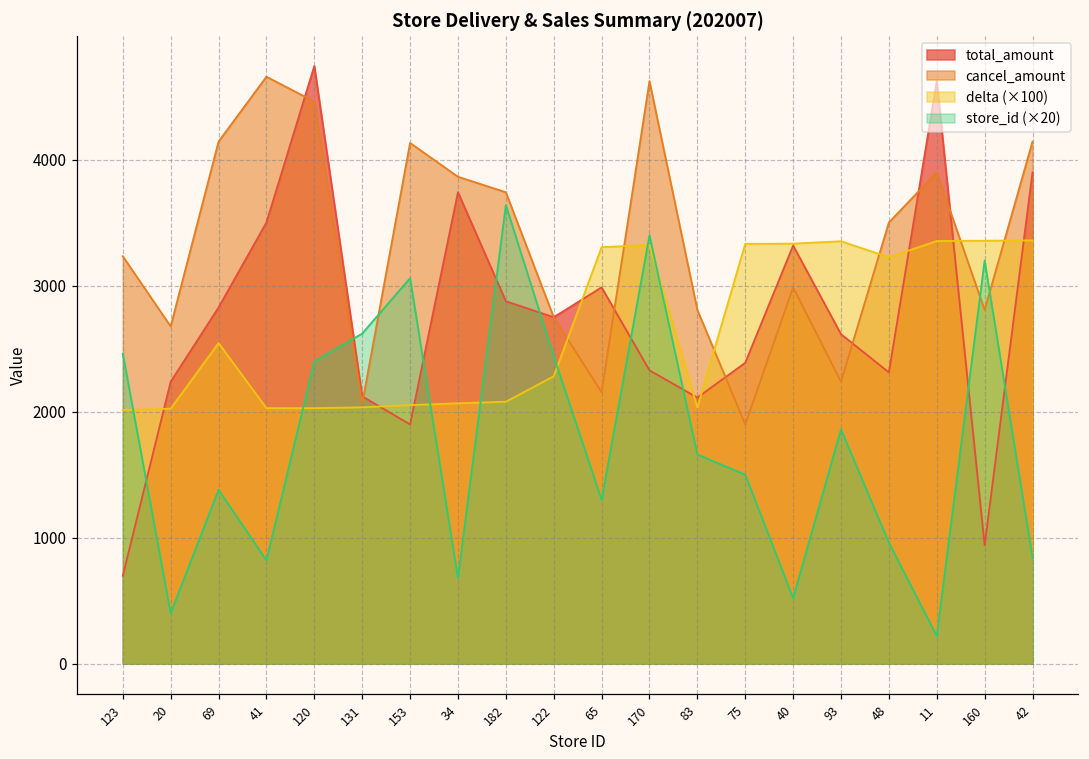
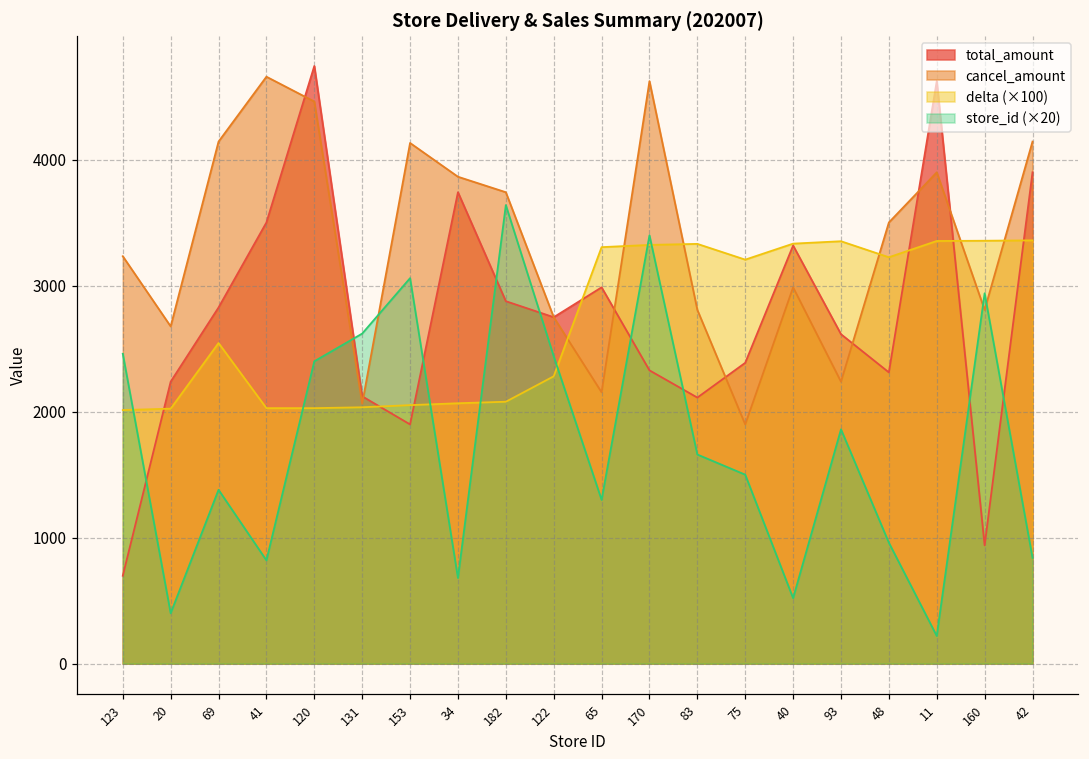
  {
    "delta (×100)": {
      "123": 2010,
      "20": 2020,
      "69": 2550,
      "41": 2030,
      "120": 2030,
      "131": 2040,
      "153": 2050,
      "34": 2070,
      "182": 2080,
      "122": 2280,
      "65": 3310,
      "170": 3320,
-     "83": 2030,
-     "75": 3330,
+     "83": 3330,
+     "75": 3210,
      "93": 3350,
      "48": 3230,
      "11": 3350,
      "160": 3360,
      "42": 3360
    },
    "store_id (×20)": {
      "123": 2460,
      "20": 400,
      "69": 1380,
      "41": 820,
      "120": 2400,
      "131": 2620,
      "153": 3060,
      "34": 680,
      "182": 3640,
      "122": 2440,
      "65": 1300,
      "170": 3400,
      "83": 1660,
      "75": 1500,
      "40": 520,
      "93": 1860,
      "48": 960,
      "11": 220,
-     "160": 3200,
+     "160": 2940,
      "42": 840
    }
  }
